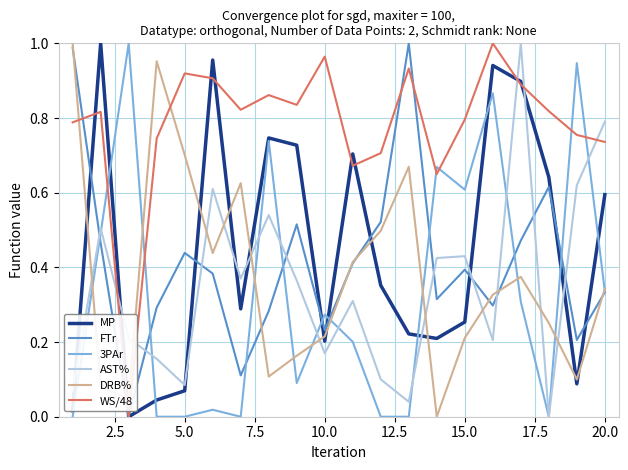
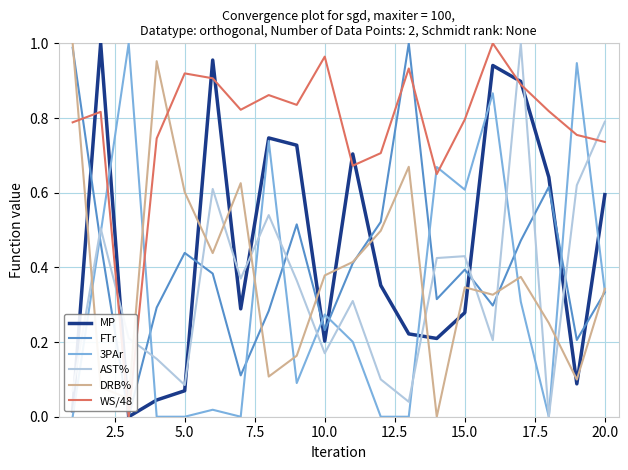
  {
    "MP": {
      "5.0": 0.07,
      "10.0": 0.20,
-     "15.0": 0.25,
+     "15.0": 0.28,
      "20.0": 0.59
    },
    "DRB%": {
-     "5.0": 0.70,
-     "10.0": 0.22,
-     "15.0": 0.21
+     "5.0": 0.60,
+     "10.0": 0.38,
+     "15.0": 0.35
    },
    "WS/48": {
      "5.0": 0.92,
      "10.0": 0.96,
      "15.0": 0.80,
      "20.0": 0.74
    }
  }
